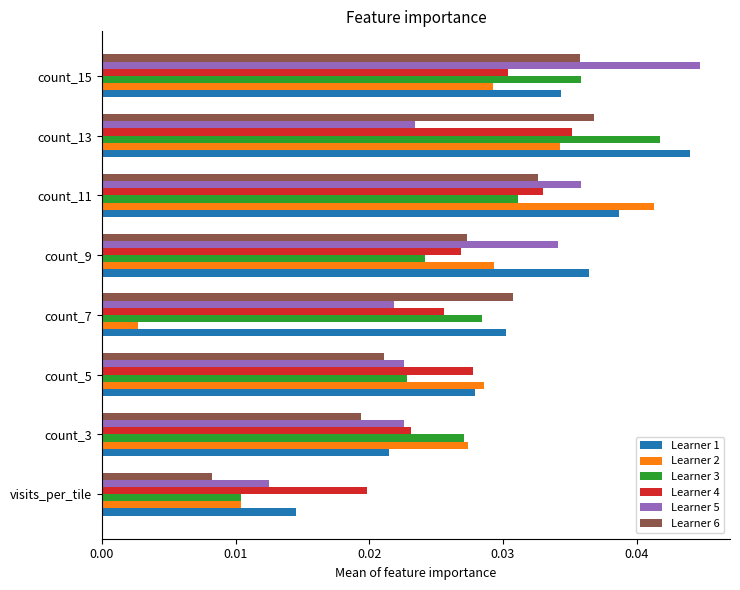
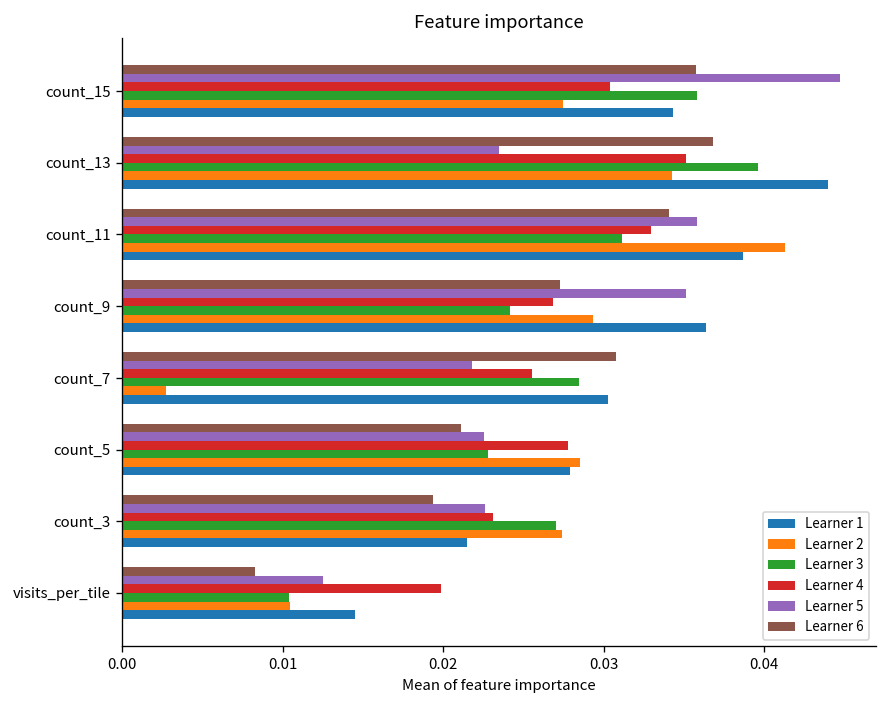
  {
    "Learner 1": {
      "count_15": 0.0344,
      "count_13": 0.0440,
      "count_11": 0.0387,
      "count_9": 0.0364,
      "count_7": 0.0303,
      "count_5": 0.0279,
      "count_3": 0.0215,
      "visits_per_tile": 0.0145
    },
    "Learner 2": {
-     "count_15": 0.0293,
+     "count_15": 0.0275,
      "count_13": 0.0343,
      "count_11": 0.0413,
      "count_9": 0.0293,
      "count_7": 0.0027,
      "count_5": 0.0286,
      "count_3": 0.0274,
      "visits_per_tile": 0.0104
    },
    "Learner 3": {
      "count_15": 0.0358,
-     "count_13": 0.0418,
+     "count_13": 0.0396,
      "count_11": 0.0311,
      "count_9": 0.0242,
      "count_7": 0.0285,
      "count_5": 0.0228,
      "count_3": 0.0271,
      "visits_per_tile": 0.0104
    },
    "Learner 4": {
      "count_15": 0.0304,
      "count_13": 0.0351,
      "count_11": 0.0330,
      "count_9": 0.0268,
      "count_7": 0.0256,
      "count_5": 0.0278,
      "count_3": 0.0231,
      "visits_per_tile": 0.0199
    },
    "Learner 5": {
      "count_15": 0.0447,
      "count_13": 0.0235,
      "count_11": 0.0358,
-     "count_9": 0.0341,
+     "count_9": 0.0351,
      "count_7": 0.0218,
      "count_5": 0.0226,
      "count_3": 0.0226,
      "visits_per_tile": 0.0125
    },
    "Learner 6": {
      "count_15": 0.0358,
      "count_13": 0.0368,
-     "count_11": 0.0326,
+     "count_11": 0.0341,
      "count_9": 0.0273,
      "count_7": 0.0308,
      "count_5": 0.0211,
      "count_3": 0.0194,
      "visits_per_tile": 0.0083
    }
  }
